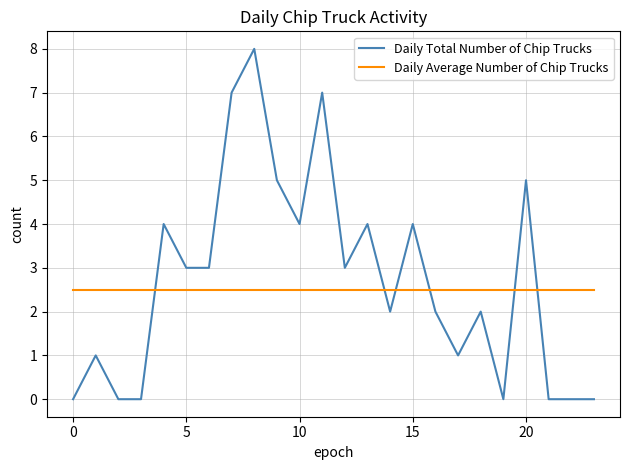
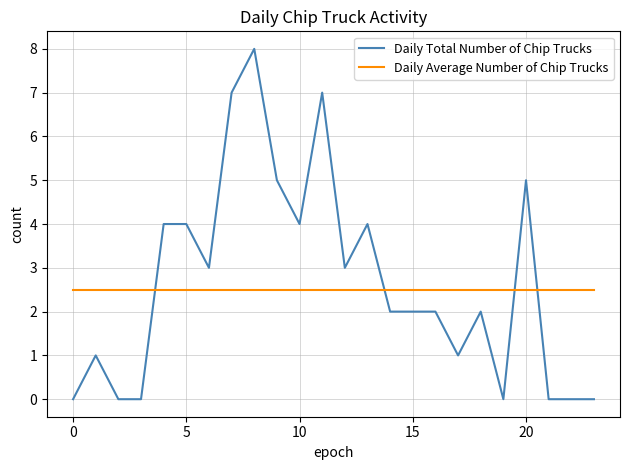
  {
    "Daily Total Number of Chip Trucks": {
      "0": 0,
-     "5": 3,
+     "5": 4,
      "10": 4,
-     "15": 4,
+     "15": 2,
      "20": 5
    },
    "Daily Average Number of Chip Trucks": {
      "0": 2.5,
      "5": 2.5,
      "10": 2.5,
      "15": 2.5,
      "20": 2.5
    }
  }
